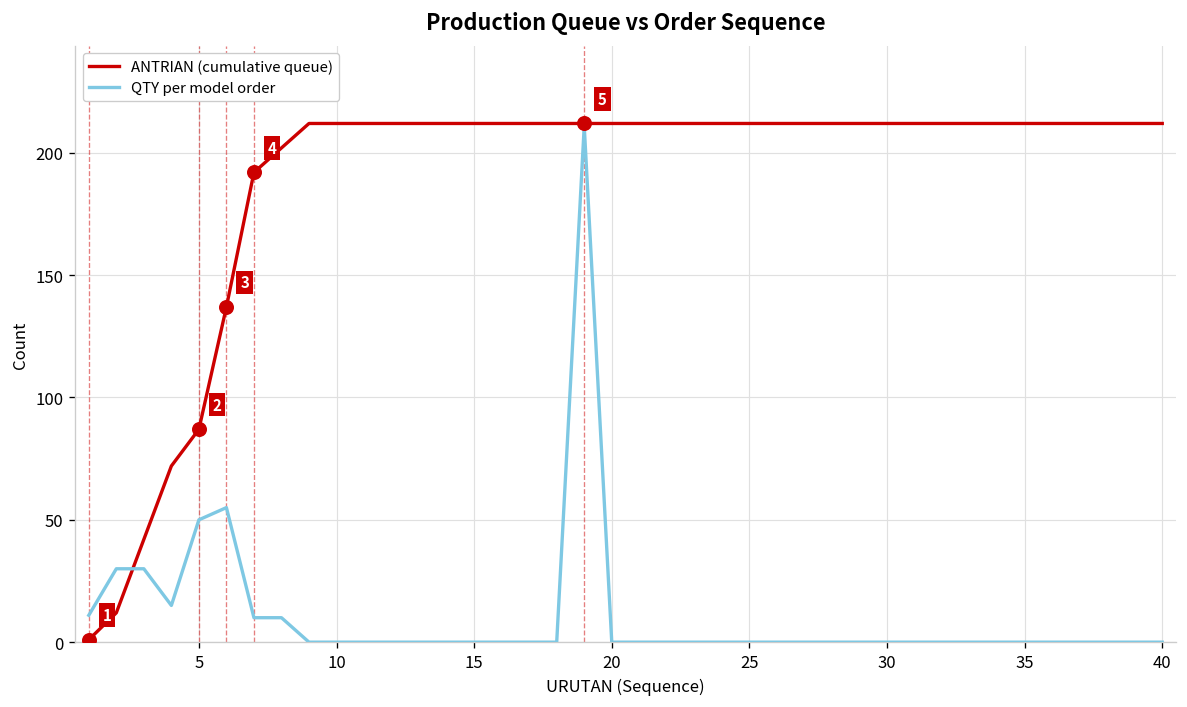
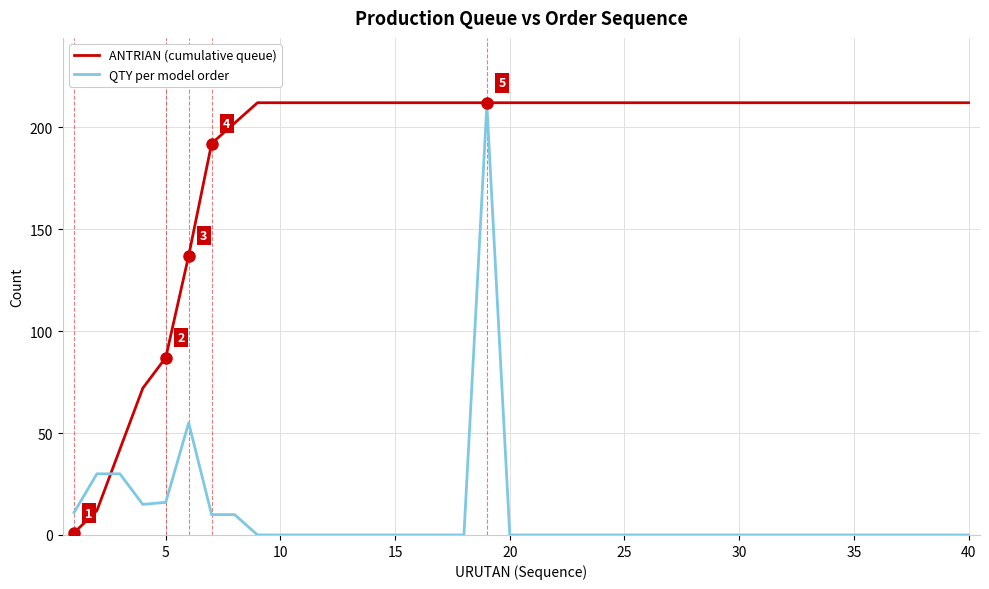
  {
    "QTY per model order": {
-     "5": 50,
+     "5": 16,
      "10": 0,
      "15": 0,
      "20": 0,
      "25": 0,
      "30": 0,
      "35": 0,
      "40": 0
    }
  }
